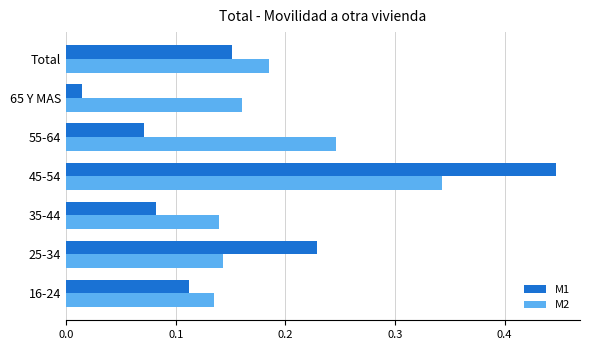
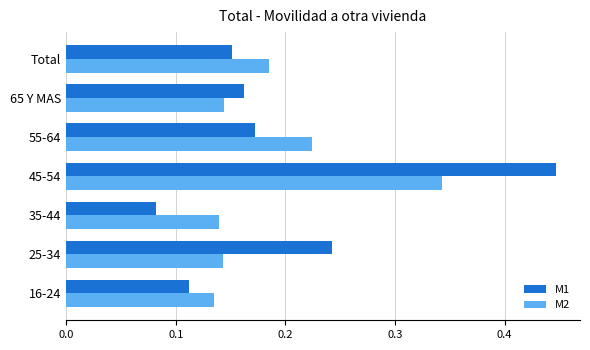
  {
    "M1": {
      "Total": 0.151,
-     "65 Y MAS": 0.014,
-     "55-64": 0.071,
+     "65 Y MAS": 0.162,
+     "55-64": 0.172,
      "45-54": 0.446,
      "35-44": 0.082,
-     "25-34": 0.229,
+     "25-34": 0.243,
      "16-24": 0.112
    },
    "M2": {
      "Total": 0.185,
-     "65 Y MAS": 0.160,
-     "55-64": 0.246,
+     "65 Y MAS": 0.144,
+     "55-64": 0.224,
      "45-54": 0.342,
      "35-44": 0.140,
      "25-34": 0.143,
      "16-24": 0.135
    }
  }
